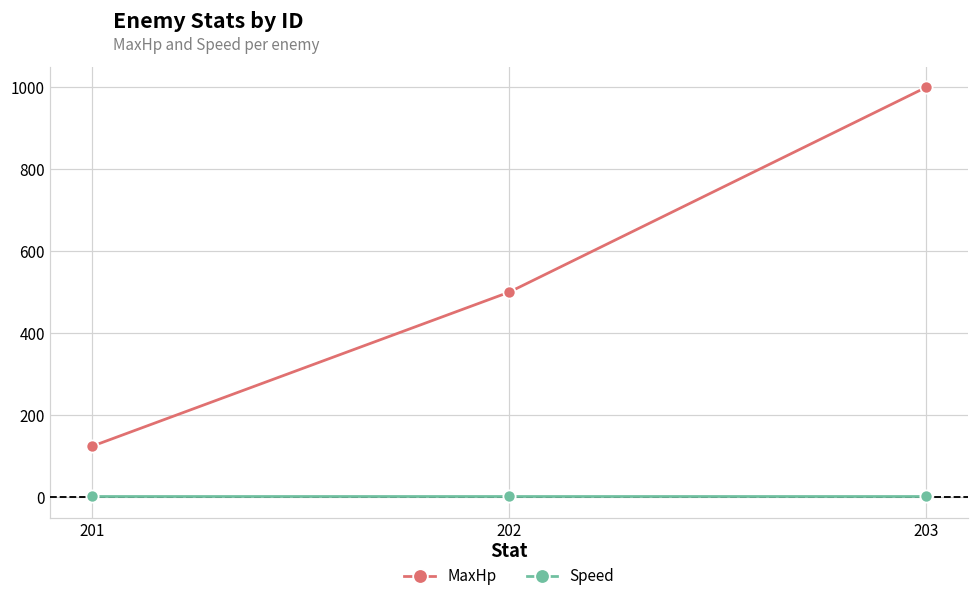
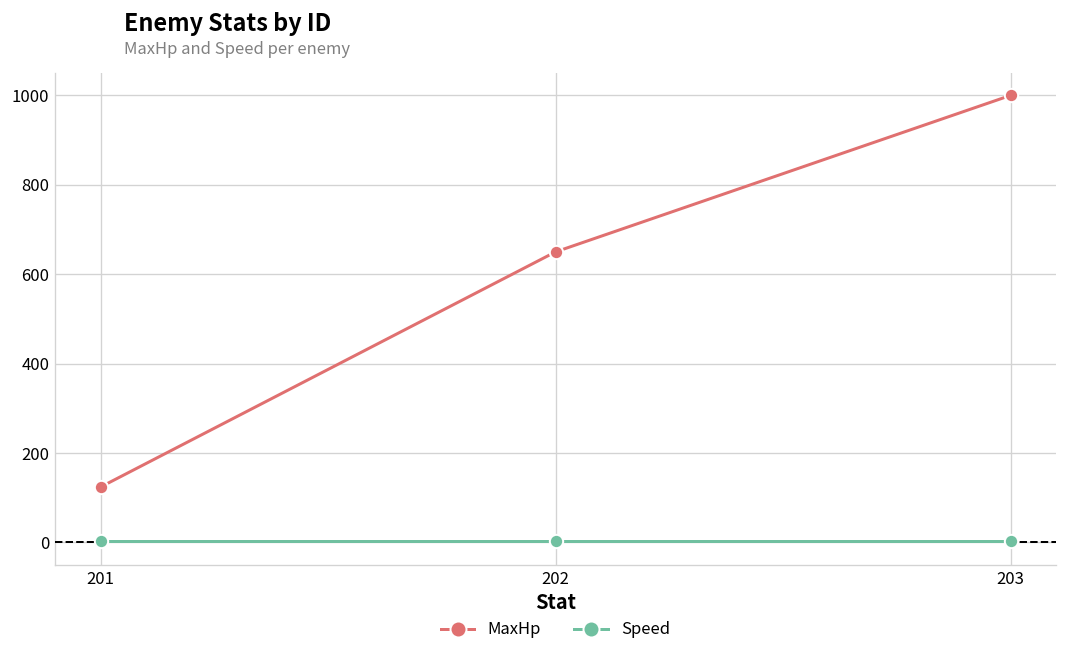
  {
    "MaxHp": {
      "201": 120,
-     "202": 500,
+     "202": 650,
      "203": 1000
    },
    "Speed": {
      "201": 0,
      "202": 0,
      "203": 0
    }
  }
